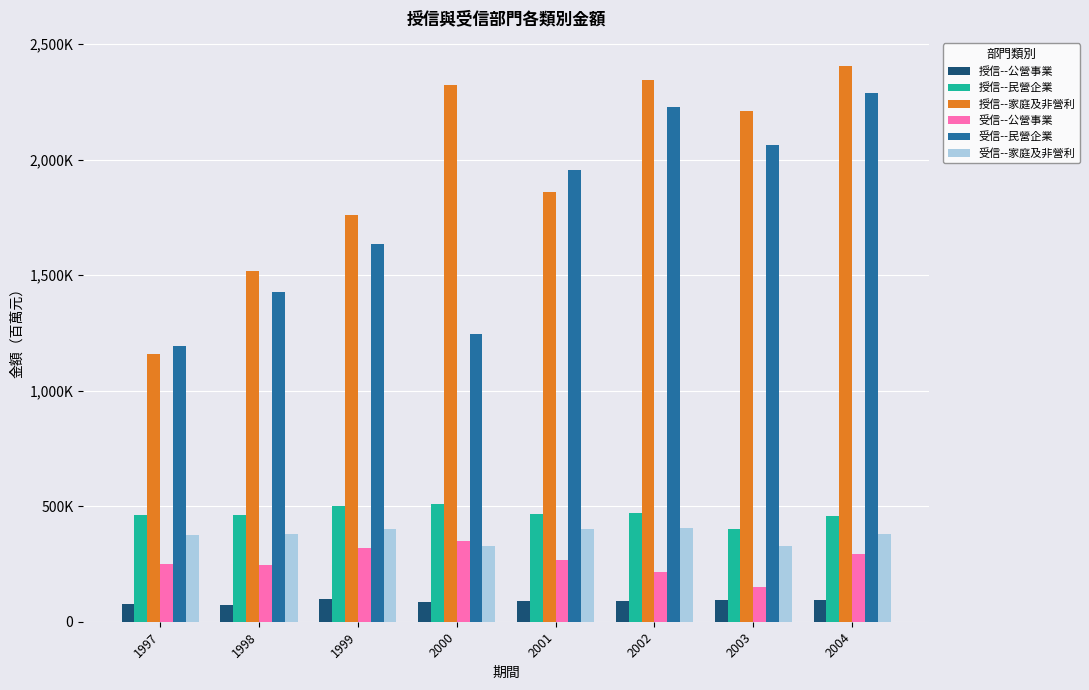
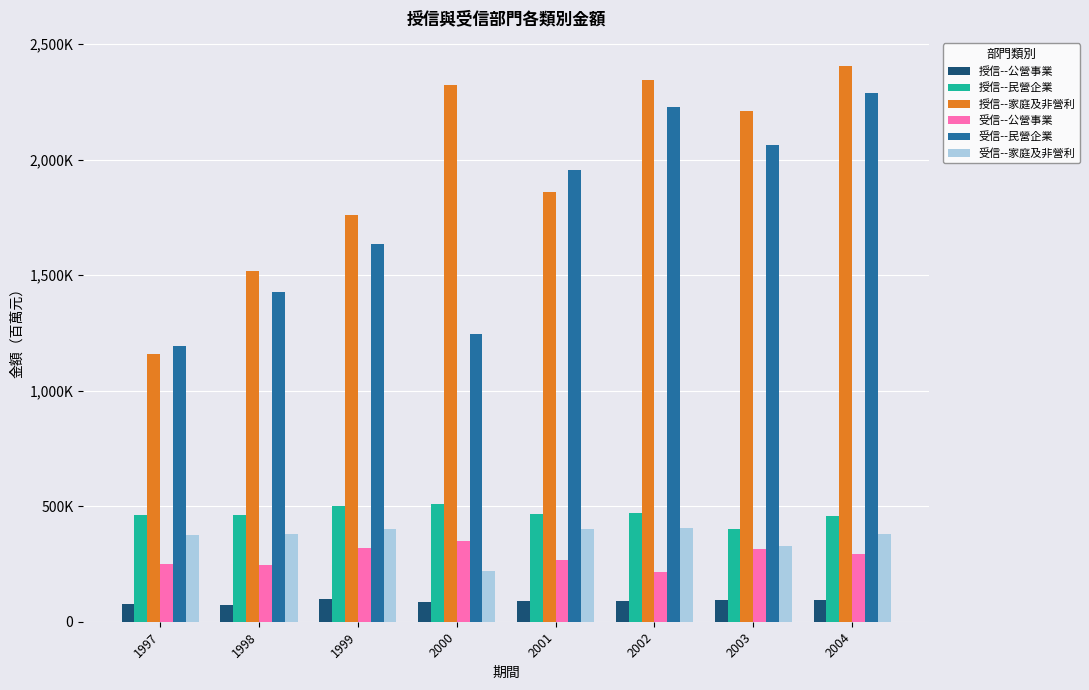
  {
    "授信--民營企業": {
      "1997": "460,000",
      "1998": "460,000",
      "1999": "500,000",
      "2000": "510,000",
      "2001": "470,000",
      "2002": "470,000",
      "2003": "400,000",
      "2004": "460,000"
    },
    "授信--家庭及非營利": {
      "1997": "1,160,000",
      "1998": "1,520,000",
      "1999": "1,760,000",
      "2000": "2,320,000",
      "2001": "1,860,000",
      "2002": "2,350,000",
      "2003": "2,210,000",
      "2004": "2,410,000"
    },
    "受信--公營事業": {
      "1997": "250,000",
      "1998": "250,000",
      "1999": "320,000",
      "2000": "350,000",
      "2001": "270,000",
      "2002": "220,000",
-     "2003": "150,000",
+     "2003": "310,000",
      "2004": "290,000"
    },
    "受信--家庭及非營利": {
      "1997": "380,000",
      "1998": "380,000",
      "1999": "400,000",
-     "2000": "330,000",
+     "2000": "220,000",
      "2001": "400,000",
      "2002": "410,000",
      "2003": "330,000",
      "2004": "380,000"
    }
  }
